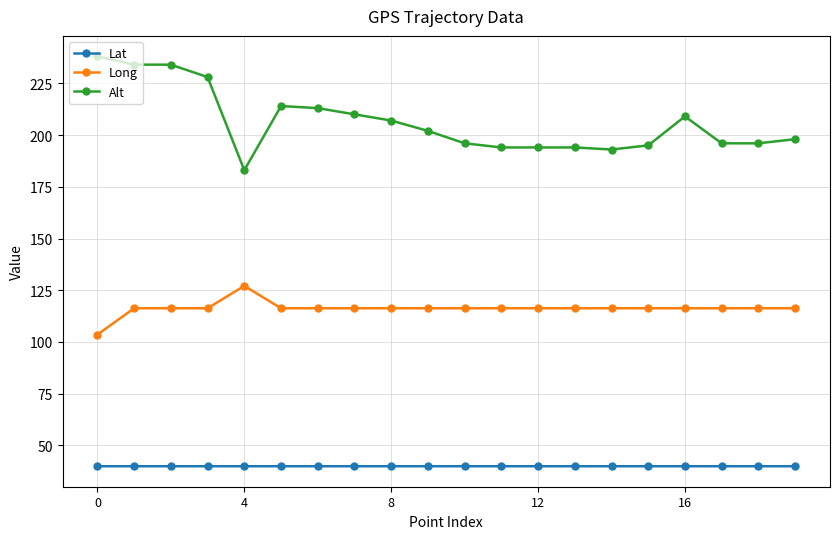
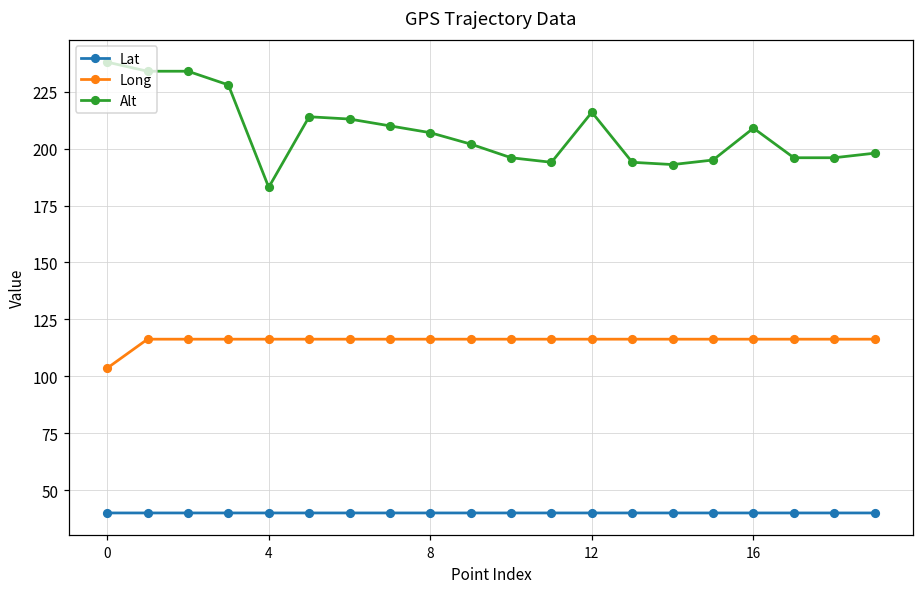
  {
    "Lat": {
      "0": 40,
      "4": 40,
      "8": 40,
      "12": 40,
      "16": 40
    },
    "Long": {
      "0": 104,
-     "4": 127,
+     "4": 116,
      "8": 116,
      "12": 116,
      "16": 116
    },
    "Alt": {
      "4": 183,
      "8": 207,
-     "12": 194,
+     "12": 216,
      "16": 209
    }
  }
